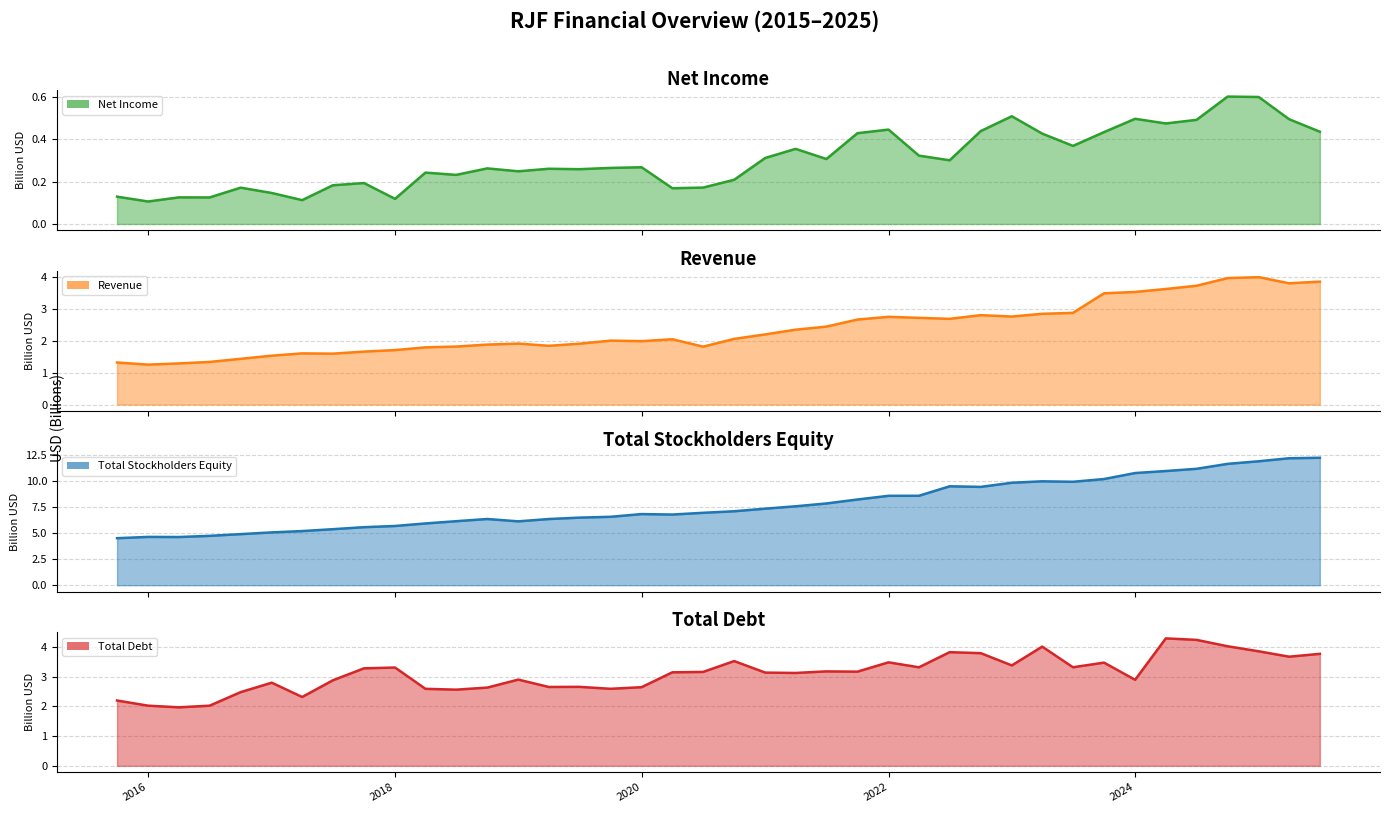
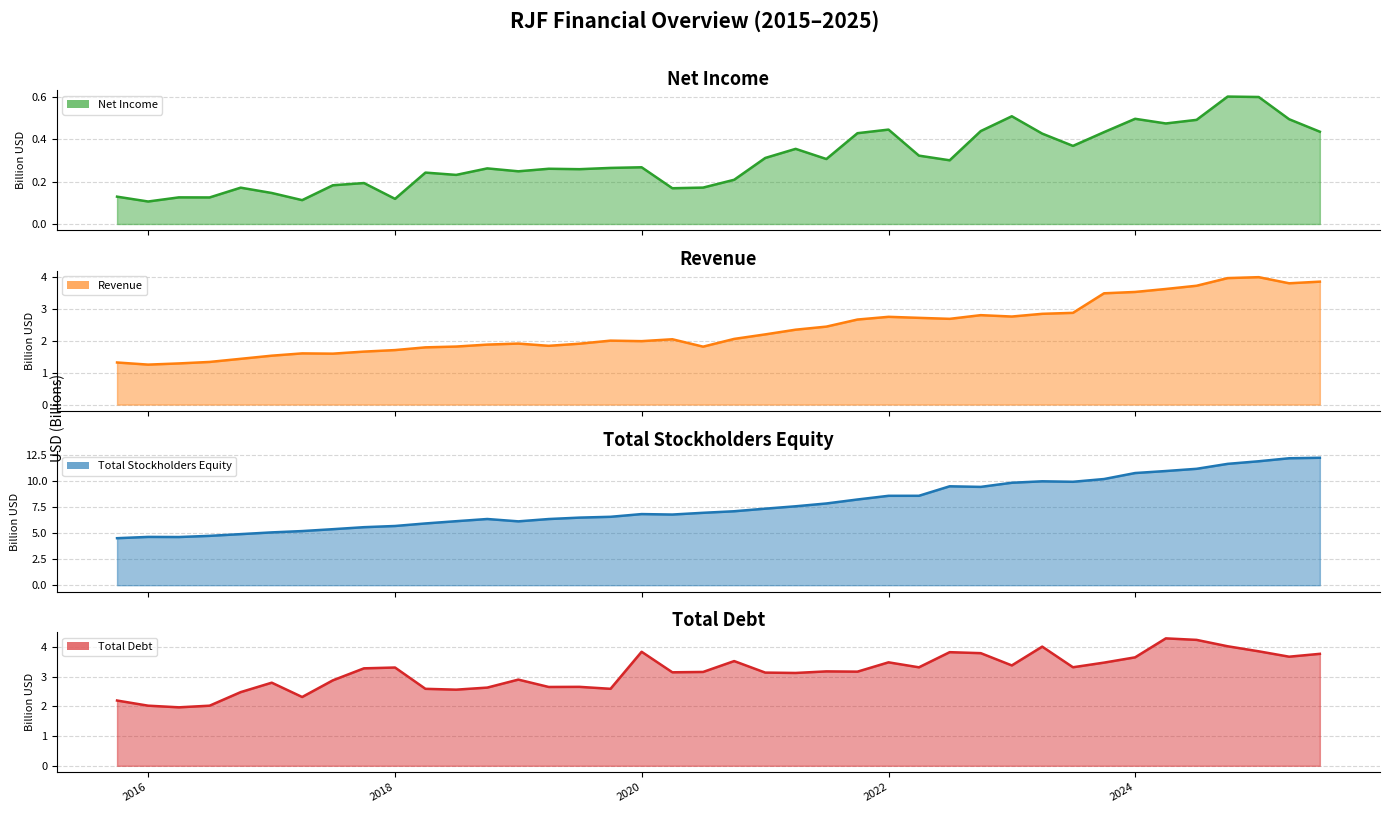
  {
    "Total Debt": {
      "2016": 2.0,
      "2018": 3.3,
-     "2020": 2.6,
+     "2020": 3.8,
      "2022": 3.5,
-     "2024": 2.9
+     "2024": 3.7
    }
  }
